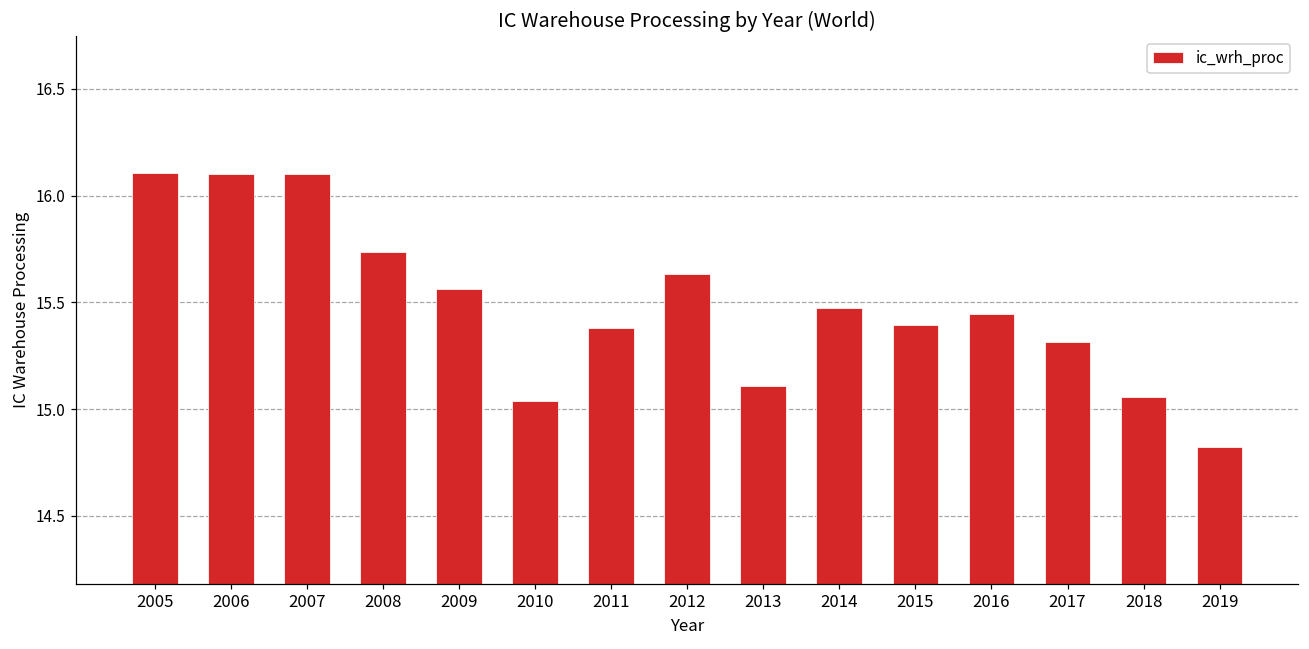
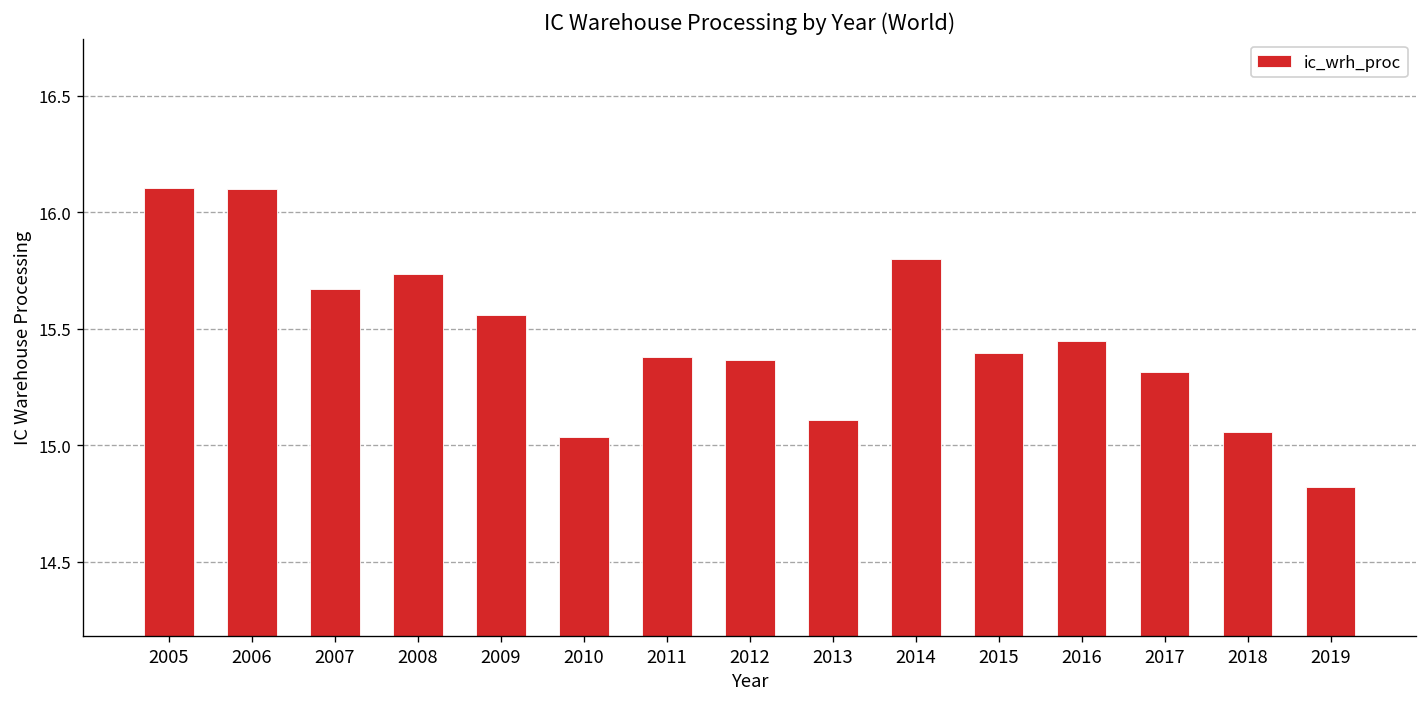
  {
    "2005": 16.10,
    "2006": 16.10,
-   "2007": 16.10,
+   "2007": 15.67,
    "2008": 15.74,
    "2009": 15.56,
    "2010": 15.04,
    "2011": 15.38,
-   "2012": 15.63,
+   "2012": 15.37,
    "2013": 15.11,
-   "2014": 15.47,
+   "2014": 15.80,
    "2015": 15.39,
    "2016": 15.45,
    "2017": 15.32,
    "2018": 15.06,
    "2019": 14.82
  }
